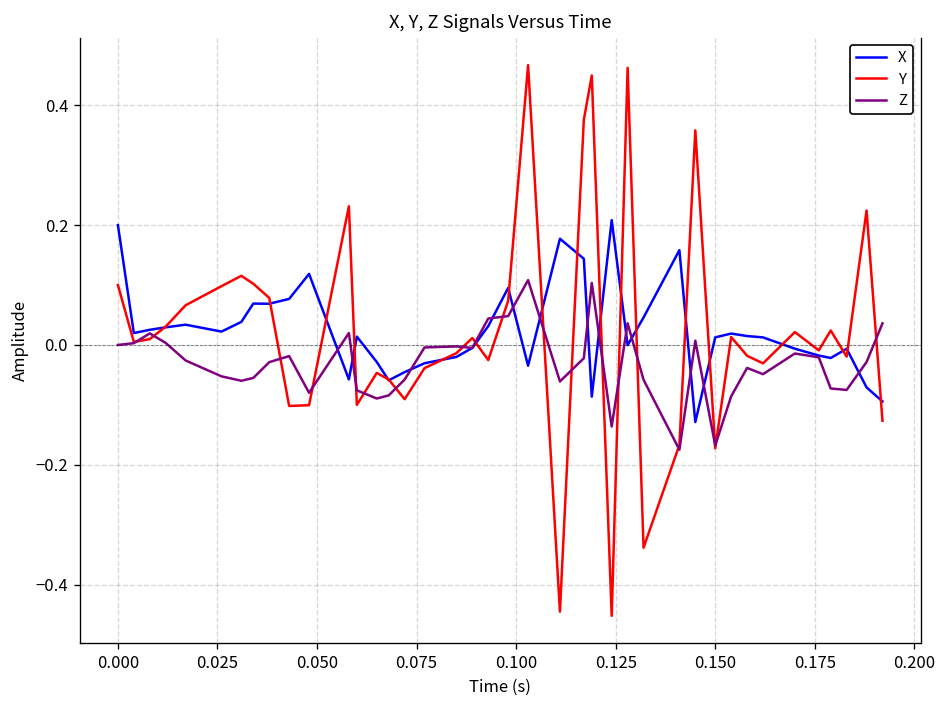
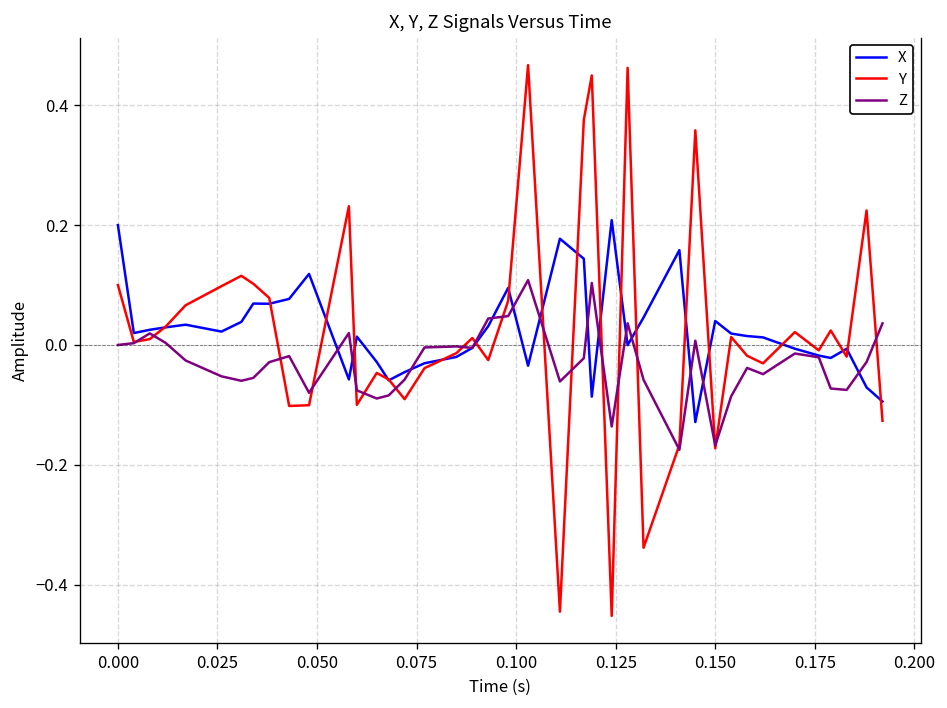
  {
    "X": {
      "0.000": 0.20,
-     "0.150": 0.01
+     "0.150": 0.04
    },
    "Y": {
      "0.000": 0.10
    },
    "Z": {
      "0.000": 0.00
    }
  }
